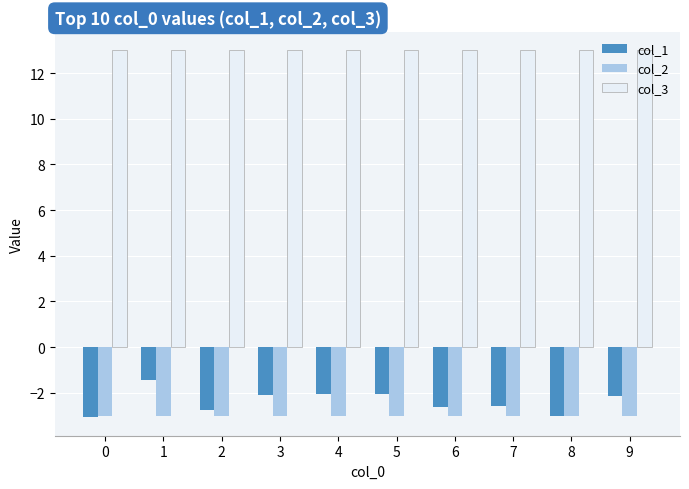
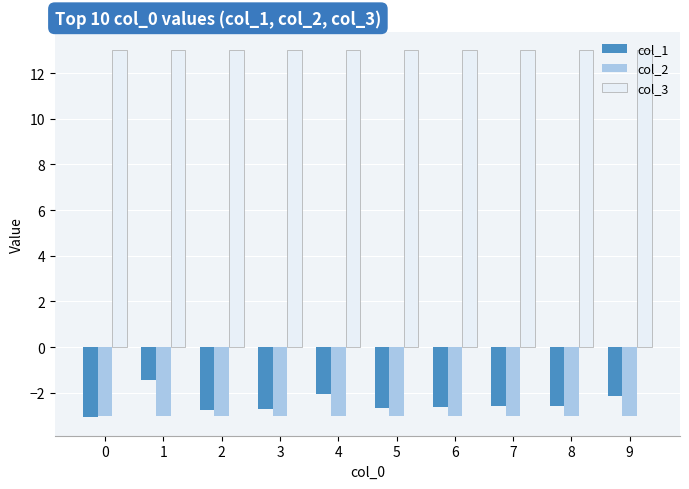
  {
    "col_1": {
      "0": -3.1,
      "1": -1.5,
      "2": -2.7,
-     "3": -2.1,
+     "3": -2.7,
      "4": -2.0,
-     "5": -2.1,
+     "5": -2.7,
      "6": -2.6,
      "7": -2.6,
-     "8": -3.0,
+     "8": -2.6,
      "9": -2.1
    },
    "col_2": {
      "0": -3.0,
      "1": -3.0,
      "2": -3.0,
      "3": -3.0,
      "4": -3.0,
      "5": -3.0,
      "6": -3.0,
      "7": -3.0,
      "8": -3.0,
      "9": -3.0
    },
    "col_3": {
      "0": 13.0,
      "1": 13.0,
      "2": 13.0,
      "3": 13.0,
      "4": 13.0,
      "5": 13.0,
      "6": 13.0,
      "7": 13.0,
      "8": 13.0,
      "9": 13.0
    }
  }
